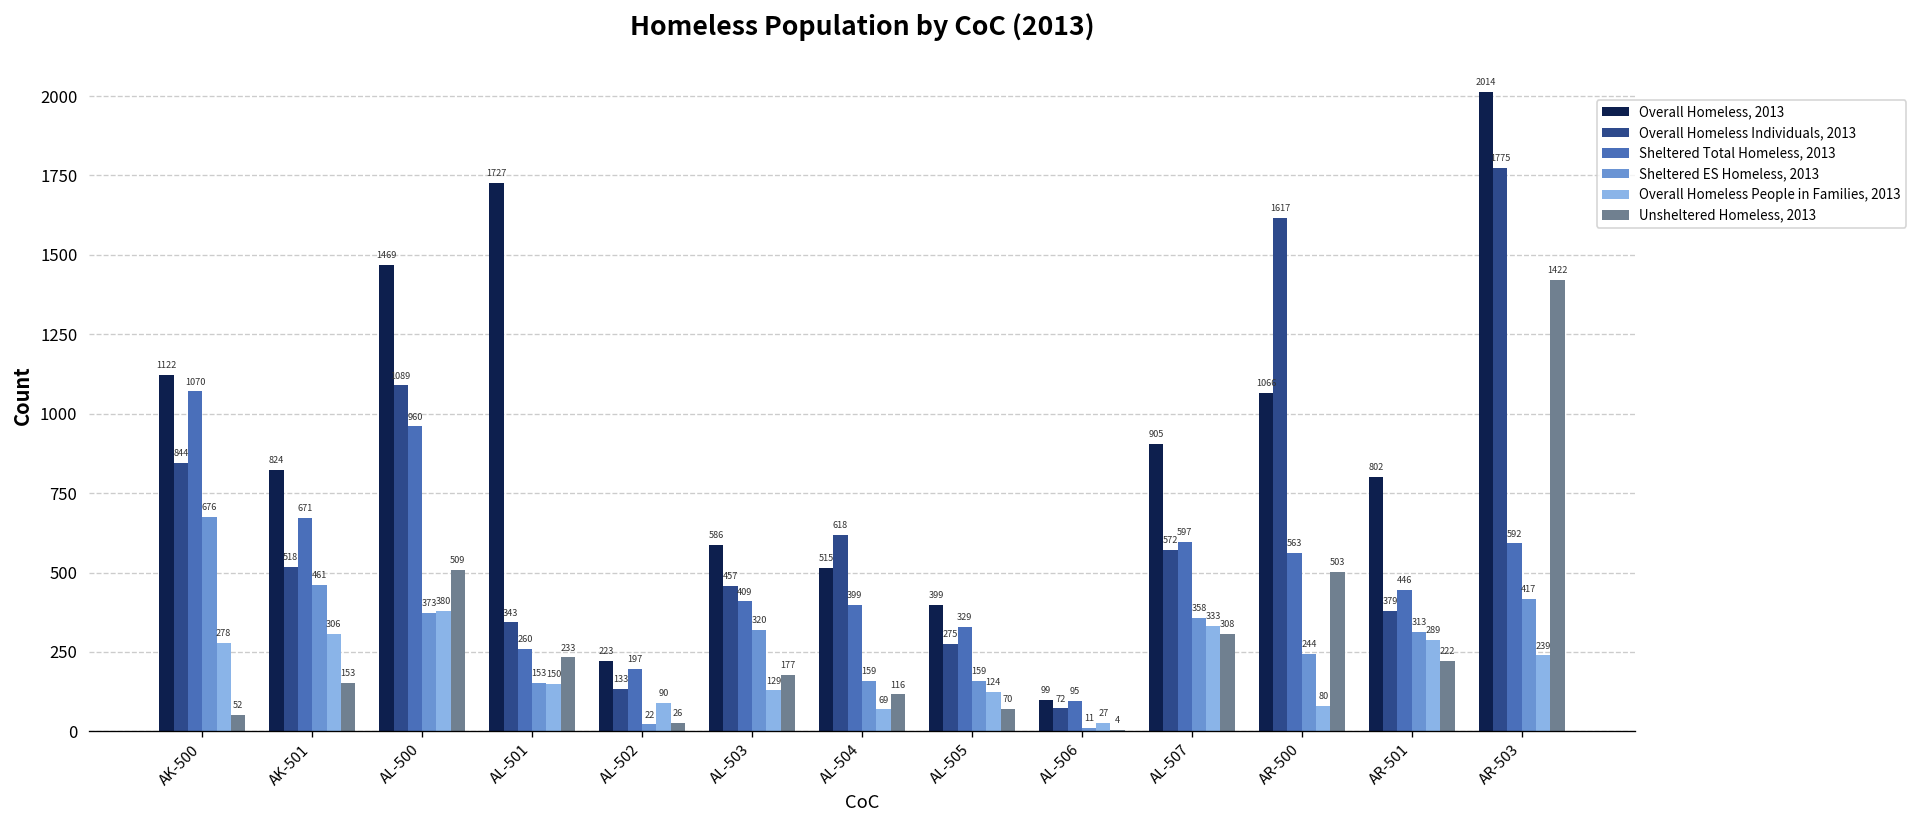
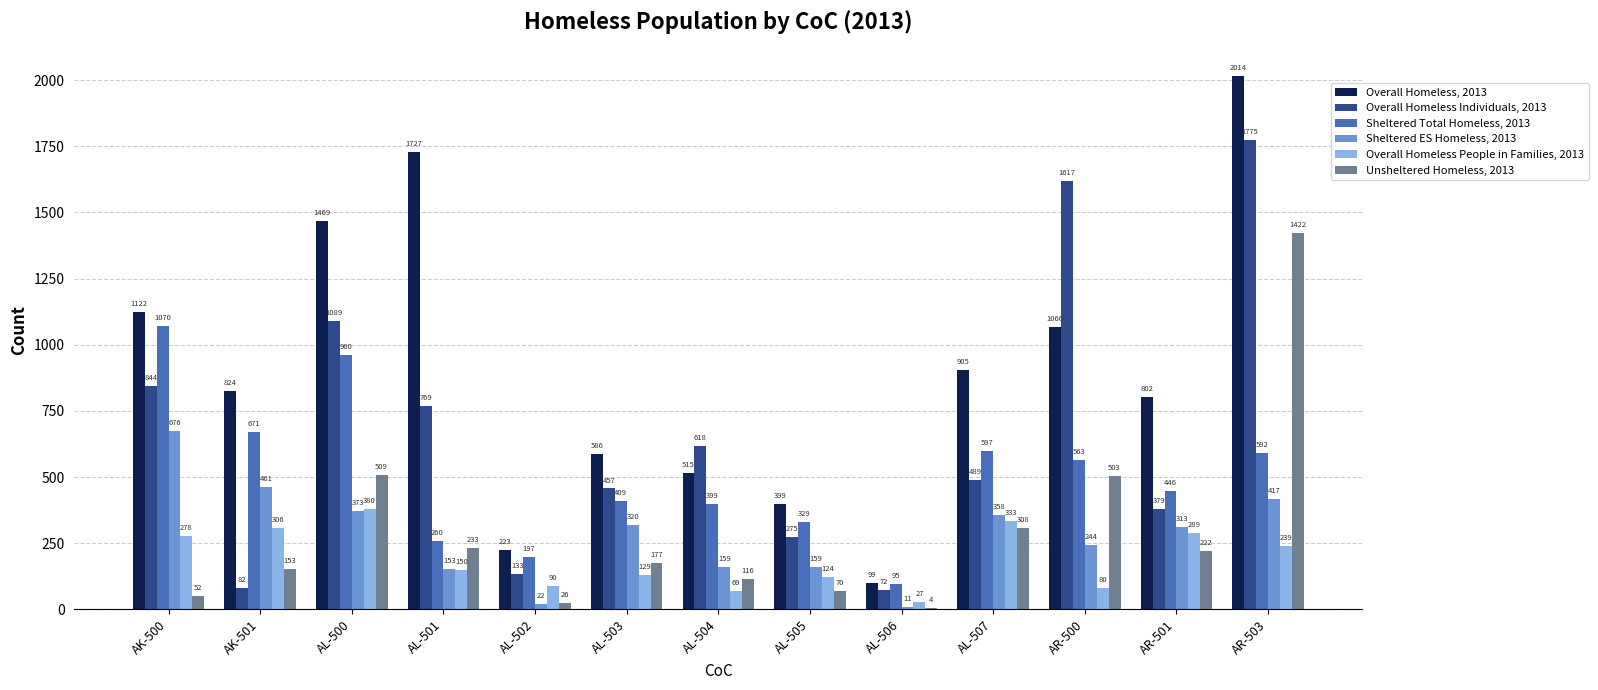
  {
    "Overall Homeless, 2013": {
      "AK-500": 1122,
      "AK-501": 824,
      "AL-500": 1469,
      "AL-501": 1727,
      "AL-502": 223,
      "AL-503": 586,
      "AL-504": 515,
      "AL-505": 399,
      "AL-506": 99,
      "AL-507": 905,
      "AR-500": 1066,
      "AR-501": 802,
      "AR-503": 2014
    },
    "Overall Homeless Individuals, 2013": {
      "AK-500": 844,
-     "AK-501": 518,
+     "AK-501": 82,
      "AL-500": 1089,
-     "AL-501": 343,
+     "AL-501": 769,
      "AL-502": 133,
      "AL-503": 457,
      "AL-504": 618,
      "AL-505": 275,
      "AL-506": 72,
-     "AL-507": 572,
+     "AL-507": 489,
      "AR-500": 1617,
      "AR-501": 379,
      "AR-503": 1775
    }
  }
